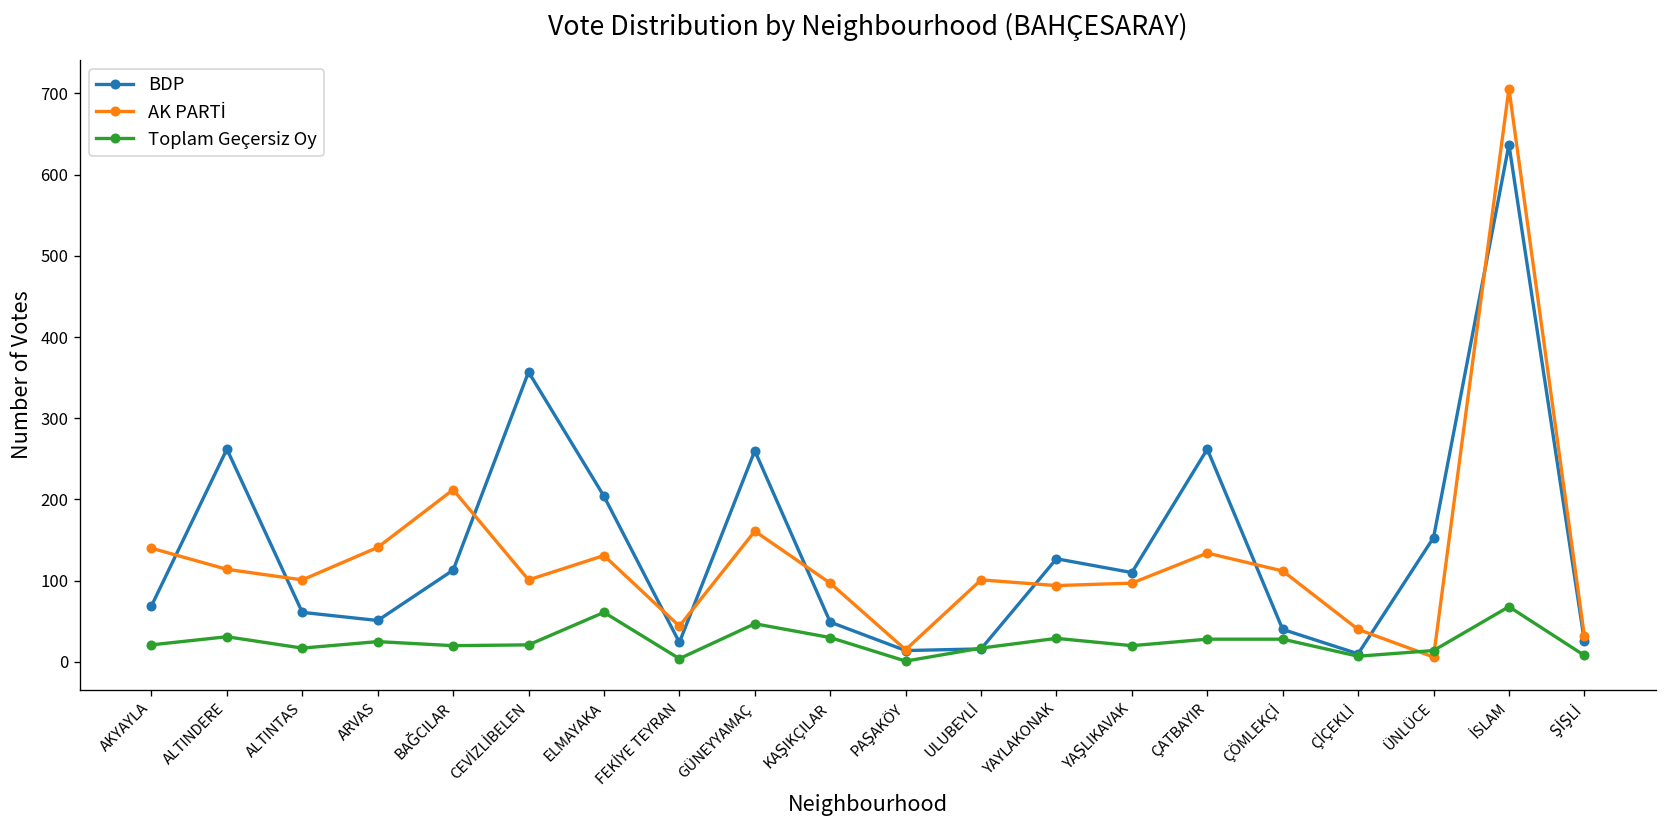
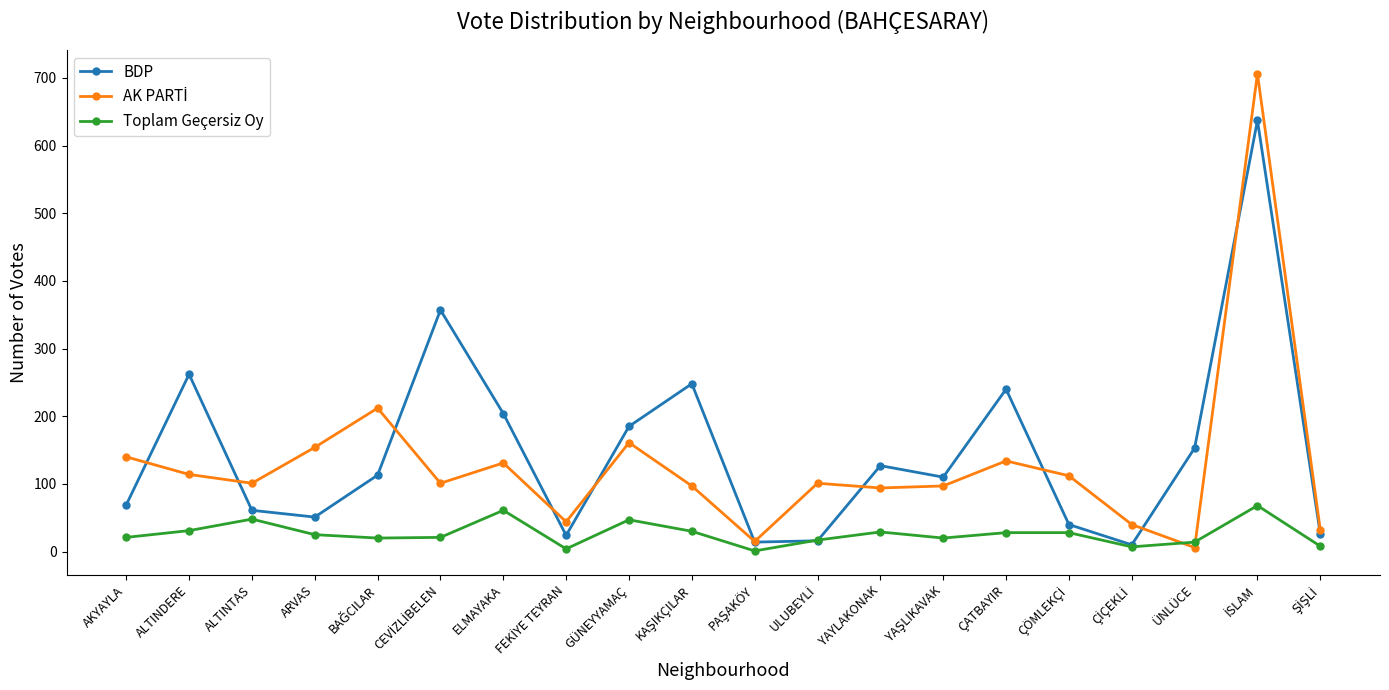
  {
    "BDP": {
      "AKYAYLA": 70,
      "ALTINDERE": 260,
      "ALTINTAS": 60,
      "ARVAS": 50,
      "BAĞCILAR": 110,
      "CEVİZLİBELEN": 360,
      "ELMAYAKA": 200,
      "FEKİYE TEYRAN": 20,
-     "GÜNEYYAMAÇ": 260,
-     "KAŞIKÇILAR": 50,
+     "GÜNEYYAMAÇ": 190,
+     "KAŞIKÇILAR": 250,
      "YAYLAKONAK": 130,
      "YAŞLIKAVAK": 110,
-     "ÇATBAYIR": 260,
+     "ÇATBAYIR": 240,
      "ÇÖMLEKÇİ": 40,
      "ÜNLÜCE": 150,
      "İSLAM": 640,
      "ŞİŞLİ": 30
    },
    "AK PARTİ": {
      "AKYAYLA": 140,
      "ALTINDERE": 110,
      "ALTINTAS": 100,
-     "ARVAS": 140,
+     "ARVAS": 150,
      "BAĞCILAR": 210,
      "CEVİZLİBELEN": 100,
      "ELMAYAKA": 130,
      "FEKİYE TEYRAN": 40,
      "GÜNEYYAMAÇ": 160,
      "KAŞIKÇILAR": 100,
      "ULUBEYLİ": 100,
      "YAYLAKONAK": 90,
      "YAŞLIKAVAK": 100,
      "ÇATBAYIR": 130,
      "ÇÖMLEKÇİ": 110,
      "ÇİÇEKLİ": 40,
      "ÜNLÜCE": 10,
      "İSLAM": 710,
      "ŞİŞLİ": 30
    },
    "Toplam Geçersiz Oy": {
      "AKYAYLA": 20,
      "ALTINDERE": 30,
-     "ALTINTAS": 20,
+     "ALTINTAS": 50,
      "ARVAS": 30,
      "BAĞCILAR": 20,
      "CEVİZLİBELEN": 20,
      "ELMAYAKA": 60,
      "FEKİYE TEYRAN": 0,
      "GÜNEYYAMAÇ": 50,
      "KAŞIKÇILAR": 30,
      "PAŞAKÖY": 0,
      "YAYLAKONAK": 30,
      "YAŞLIKAVAK": 20,
      "ÇATBAYIR": 30,
      "ÇÖMLEKÇİ": 30,
      "ÜNLÜCE": 10,
      "İSLAM": 70,
      "ŞİŞLİ": 10
    }
  }
